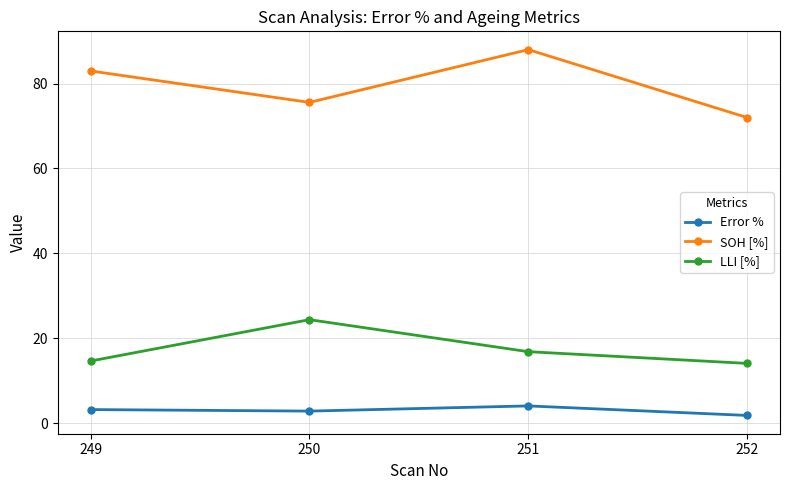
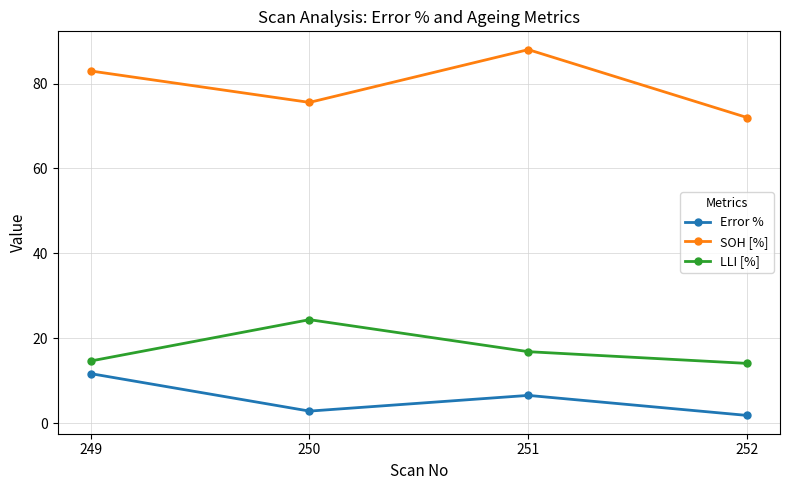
  {
    "Error %": {
-     "249": 3,
+     "249": 12,
      "250": 3,
-     "251": 4,
+     "251": 7,
      "252": 2
    },
    "SOH [%]": {
      "249": 83,
      "250": 76,
      "251": 88,
      "252": 72
    },
    "LLI [%]": {
      "249": 15,
      "250": 24,
      "251": 17,
      "252": 14
    }
  }
